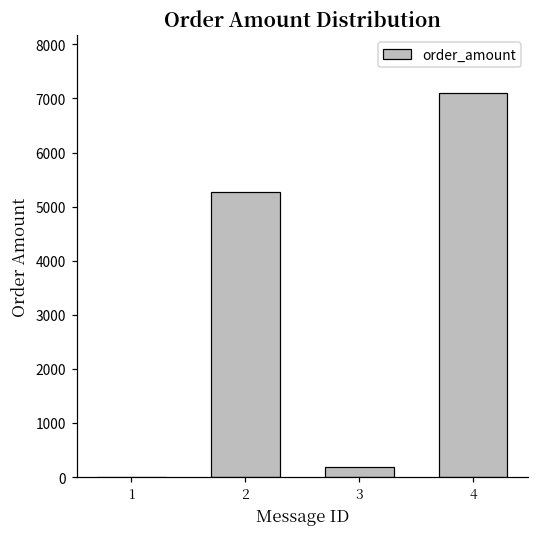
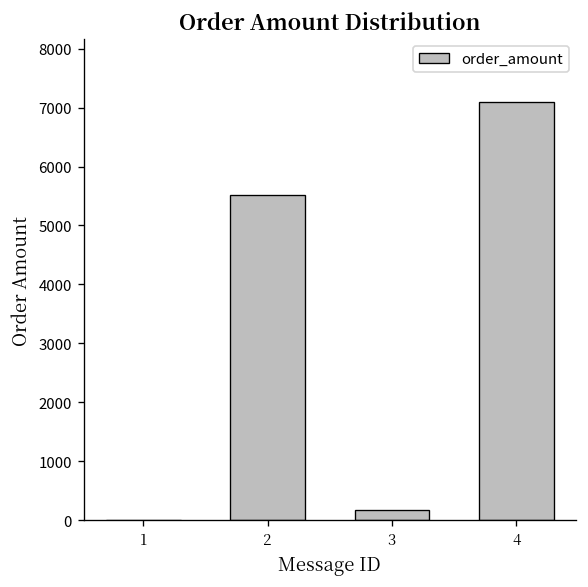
  {
    "1": 0,
-   "2": 5300,
+   "2": 5500,
    "3": 200,
    "4": 7100
  }
